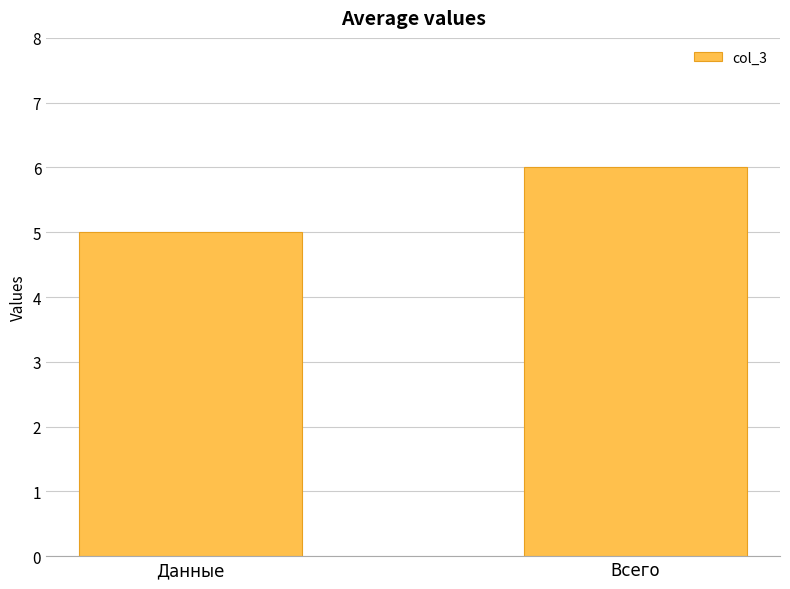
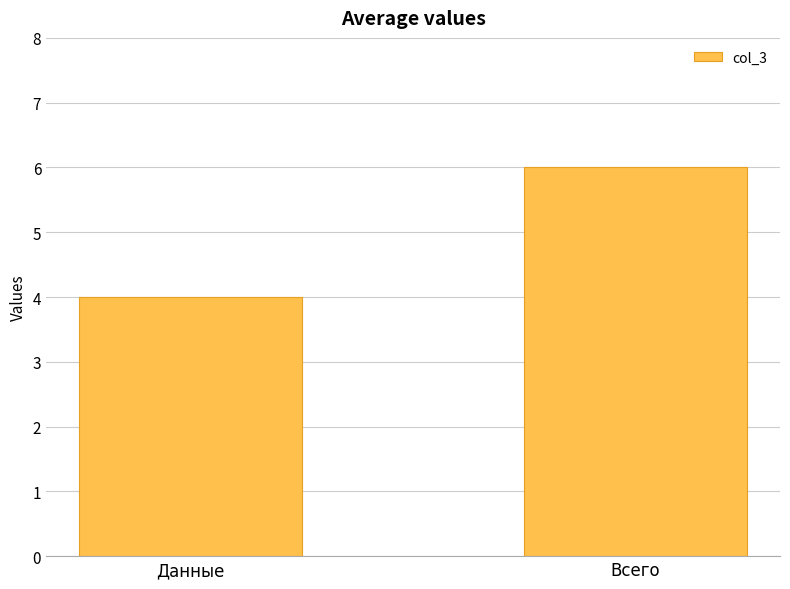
  {
-   "Данные": 5,
+   "Данные": 4,
    "Всего": 6
  }
